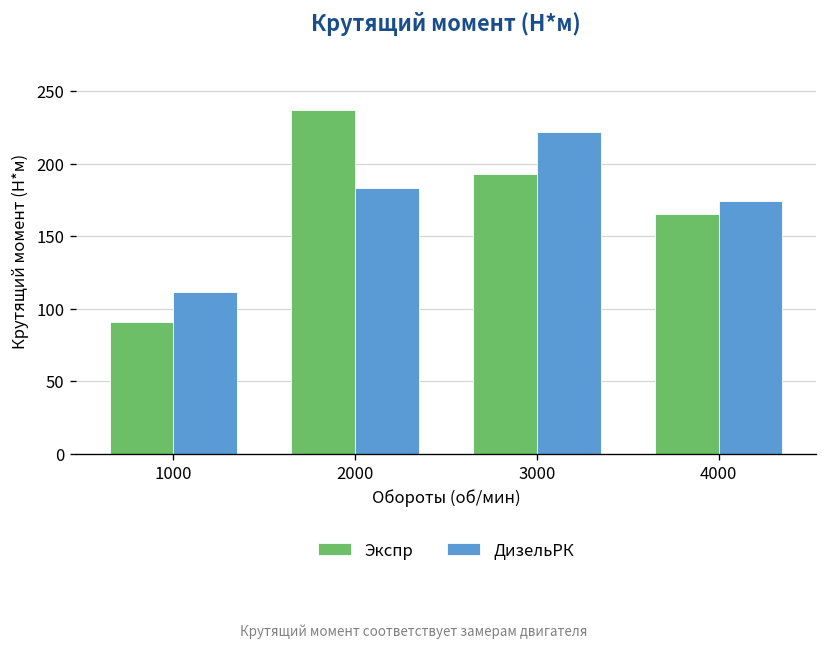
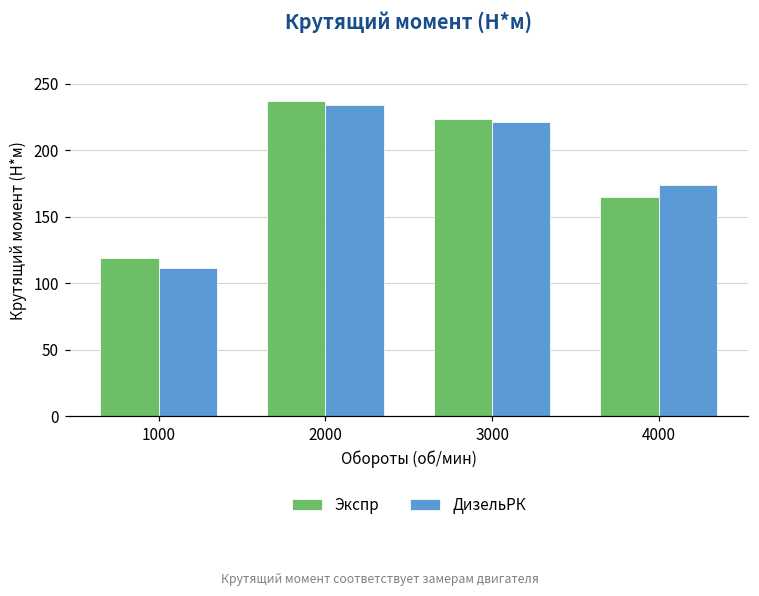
  {
    "Экспр": {
-     "1000": 91,
+     "1000": 119,
      "2000": 237,
-     "3000": 193,
+     "3000": 223,
      "4000": 165
    },
    "ДизельРК": {
      "1000": 112,
-     "2000": 183,
+     "2000": 234,
      "3000": 221,
      "4000": 174
    }
  }
